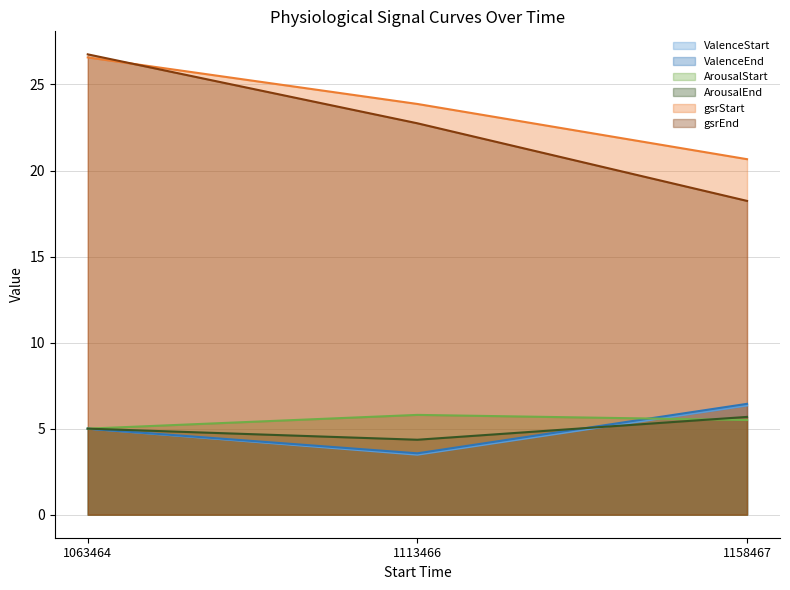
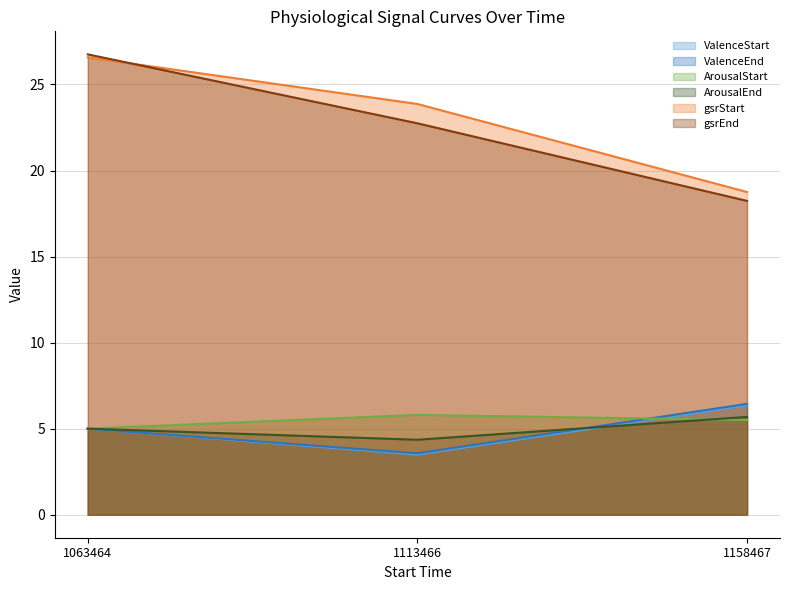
  {
    "gsrStart": {
      "1063464": 26.6,
      "1113466": 23.9,
-     "1158467": 20.7
+     "1158467": 18.8
    }
  }
